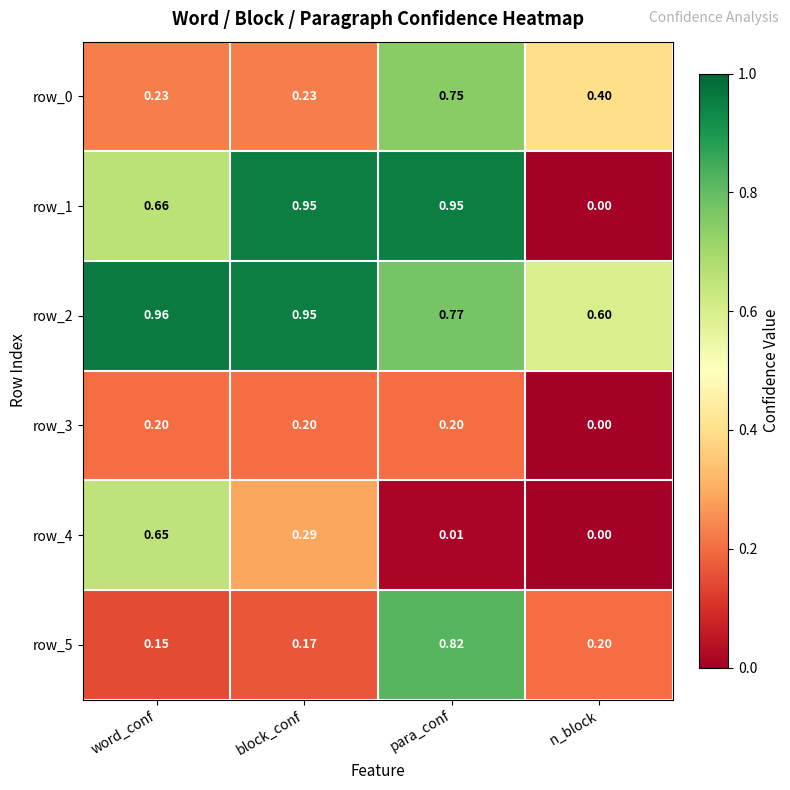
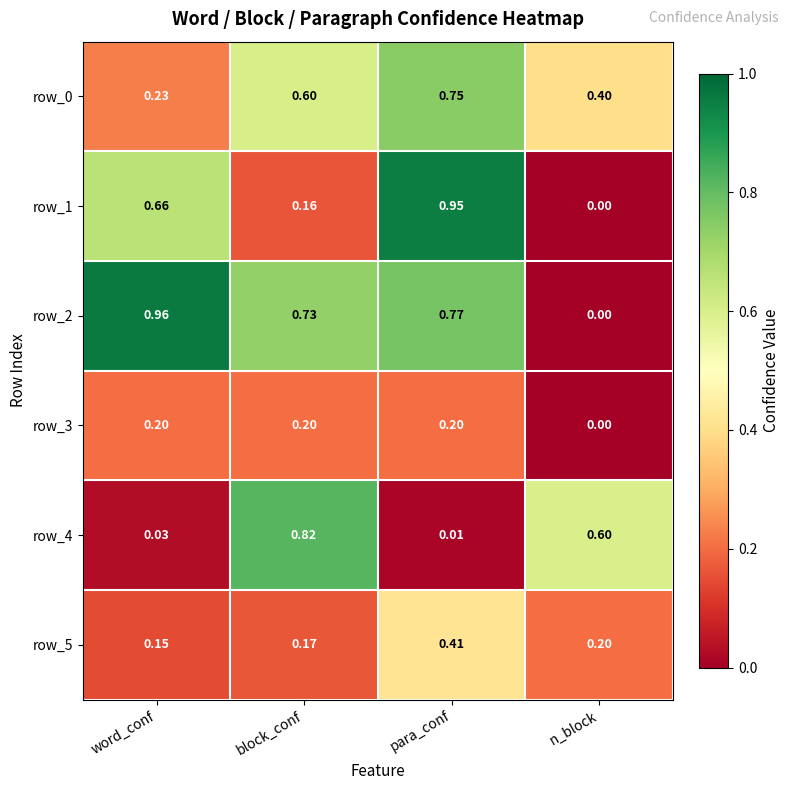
  {
    "row_0": {
      "word_conf": 0.23,
-     "block_conf": 0.23,
+     "block_conf": 0.60,
      "para_conf": 0.75,
      "n_block": 0.40
    },
    "row_1": {
      "word_conf": 0.66,
-     "block_conf": 0.95,
+     "block_conf": 0.16,
      "para_conf": 0.95,
      "n_block": 0.00
    },
    "row_2": {
      "word_conf": 0.96,
-     "block_conf": 0.95,
+     "block_conf": 0.73,
      "para_conf": 0.77,
-     "n_block": 0.60
+     "n_block": 0.00
    },
    "row_3": {
      "word_conf": 0.20,
      "block_conf": 0.20,
      "para_conf": 0.20,
      "n_block": 0.00
    },
    "row_4": {
-     "word_conf": 0.65,
-     "block_conf": 0.29,
+     "word_conf": 0.03,
+     "block_conf": 0.82,
      "para_conf": 0.01,
-     "n_block": 0.00
+     "n_block": 0.60
    },
    "row_5": {
      "word_conf": 0.15,
      "block_conf": 0.17,
-     "para_conf": 0.82,
+     "para_conf": 0.41,
      "n_block": 0.20
    }
  }
